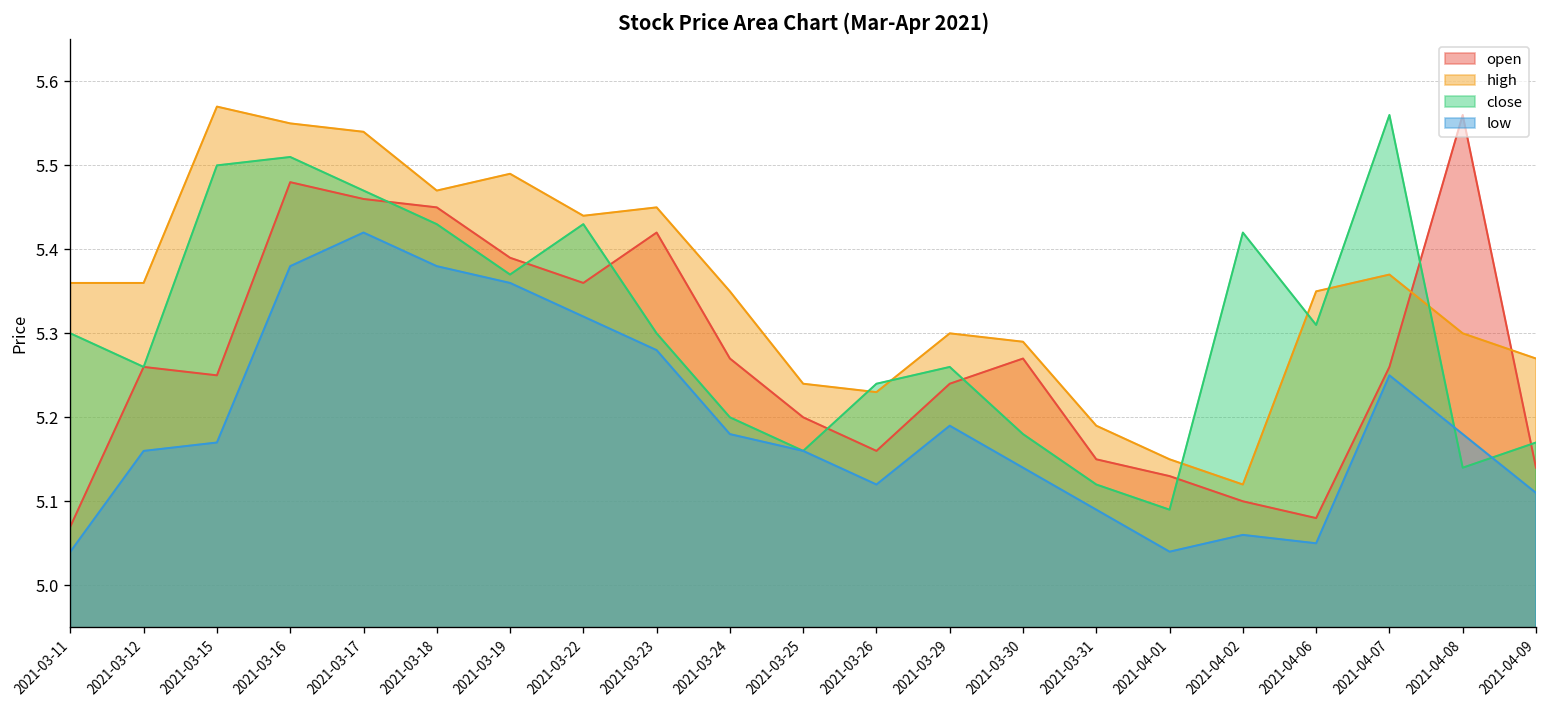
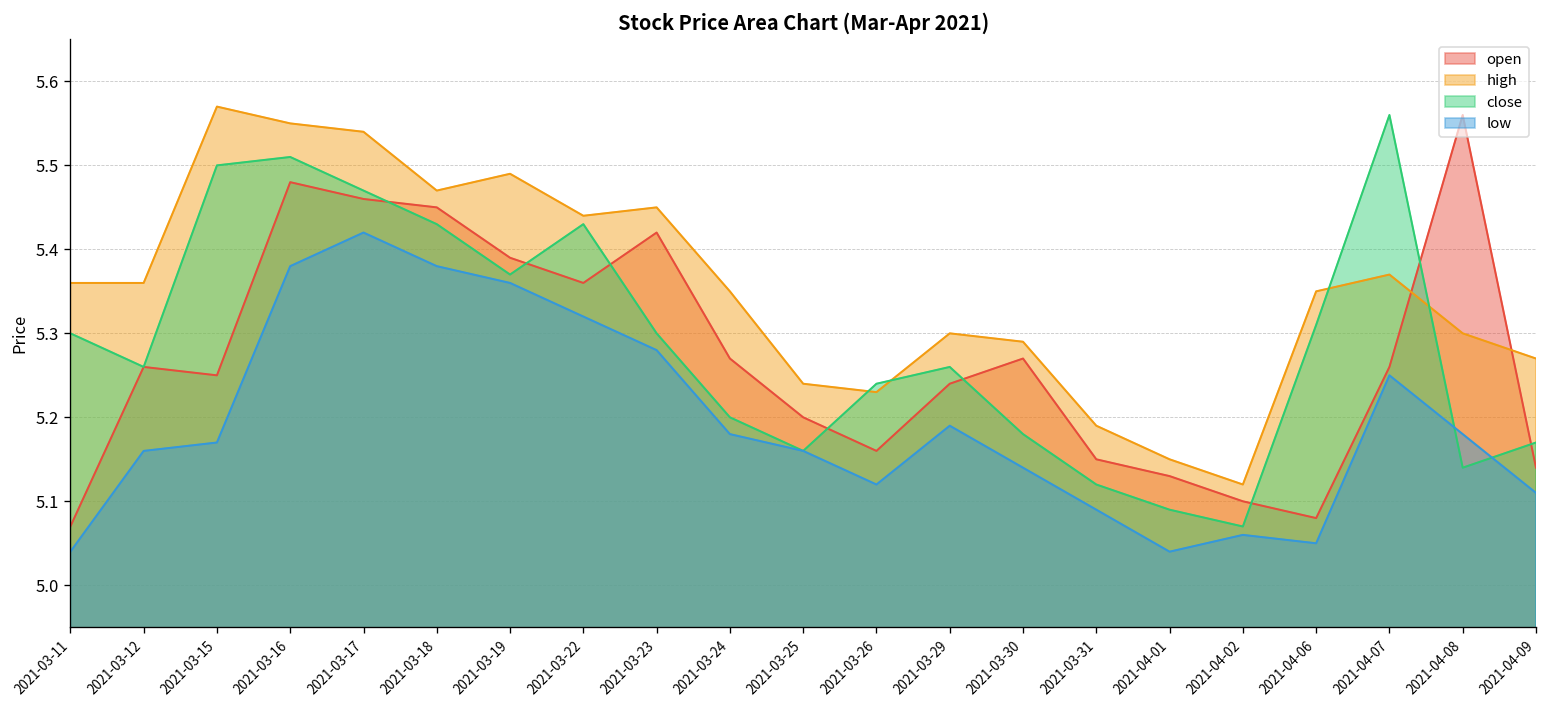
  {
    "open": {
      "2021-03-11": 5.07,
      "2021-03-15": 5.25,
      "2021-03-16": 5.48,
      "2021-03-17": 5.46,
      "2021-03-18": 5.45,
      "2021-03-19": 5.39,
      "2021-03-22": 5.36,
      "2021-03-23": 5.42,
      "2021-03-24": 5.27,
      "2021-03-25": 5.20,
      "2021-03-26": 5.16,
      "2021-03-29": 5.24,
      "2021-03-30": 5.27,
      "2021-03-31": 5.15,
      "2021-04-01": 5.13,
      "2021-04-02": 5.10,
      "2021-04-06": 5.08,
      "2021-04-07": 5.26,
      "2021-04-09": 5.14
    },
    "high": {
      "2021-03-11": 5.36,
      "2021-03-12": 5.36,
      "2021-03-15": 5.57,
      "2021-03-16": 5.55,
      "2021-03-17": 5.54,
      "2021-03-18": 5.47,
      "2021-03-19": 5.49,
      "2021-03-22": 5.44,
      "2021-03-23": 5.45,
      "2021-03-24": 5.35,
      "2021-03-25": 5.24,
      "2021-03-26": 5.23,
      "2021-03-29": 5.30,
      "2021-03-30": 5.29,
      "2021-03-31": 5.19,
      "2021-04-01": 5.15,
      "2021-04-02": 5.12,
      "2021-04-06": 5.35,
      "2021-04-07": 5.37,
      "2021-04-08": 5.30,
      "2021-04-09": 5.27
    },
    "close": {
      "2021-03-11": 5.30,
      "2021-03-15": 5.50,
      "2021-03-16": 5.51,
      "2021-03-17": 5.47,
      "2021-03-18": 5.43,
      "2021-03-19": 5.37,
      "2021-03-22": 5.43,
      "2021-03-23": 5.30,
      "2021-03-24": 5.20,
      "2021-03-26": 5.24,
      "2021-03-29": 5.26,
      "2021-03-30": 5.18,
      "2021-03-31": 5.12,
      "2021-04-01": 5.09,
-     "2021-04-02": 5.42,
+     "2021-04-02": 5.07,
      "2021-04-06": 5.31,
      "2021-04-07": 5.56,
      "2021-04-08": 5.14,
      "2021-04-09": 5.17
    },
    "low": {
      "2021-03-11": 5.04,
      "2021-03-12": 5.16,
      "2021-03-15": 5.17,
      "2021-03-16": 5.38,
      "2021-03-17": 5.42,
      "2021-03-18": 5.38,
      "2021-03-19": 5.36,
      "2021-03-22": 5.32,
      "2021-03-23": 5.28,
      "2021-03-24": 5.18,
      "2021-03-26": 5.12,
      "2021-03-29": 5.19,
      "2021-03-30": 5.14,
      "2021-03-31": 5.09,
      "2021-04-01": 5.04,
      "2021-04-02": 5.06,
      "2021-04-06": 5.05,
      "2021-04-07": 5.25,
      "2021-04-08": 5.18,
      "2021-04-09": 5.11
    }
  }
